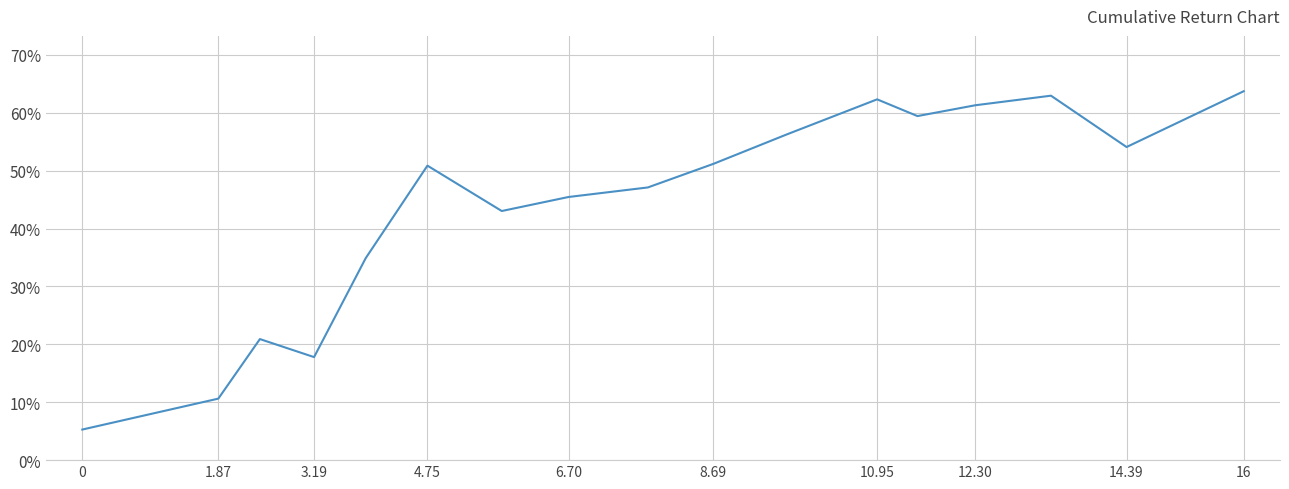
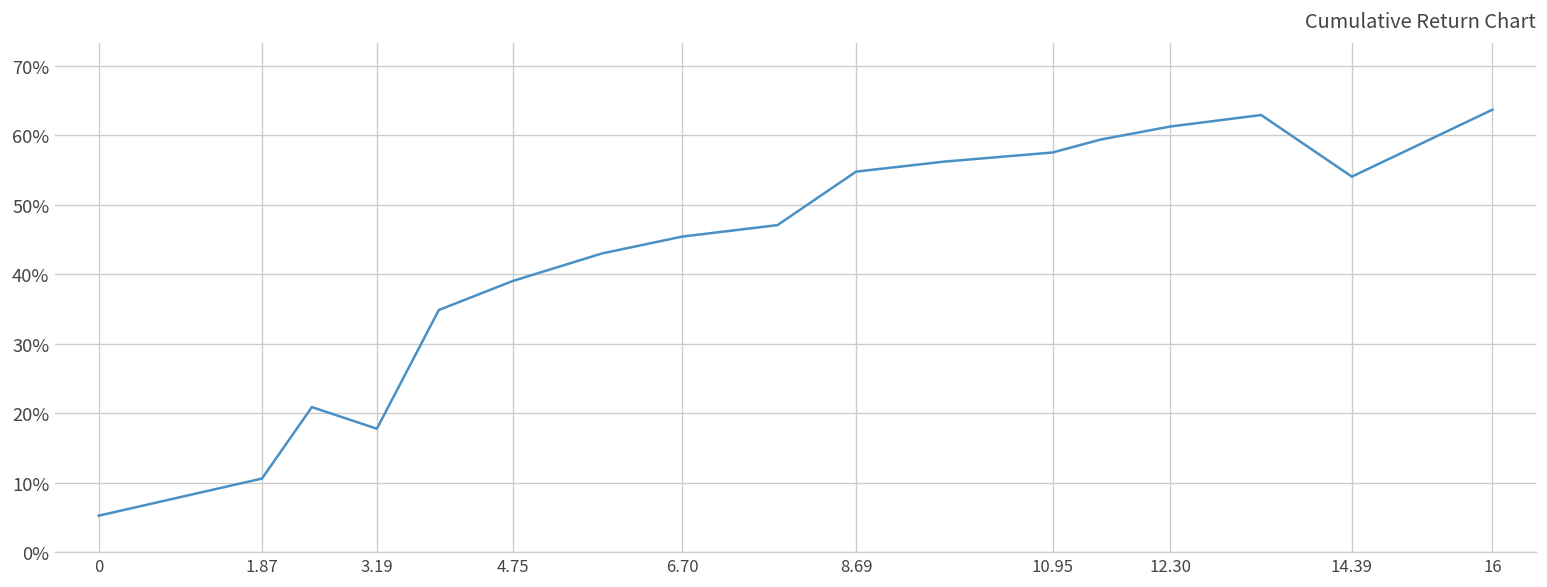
  {
    "0": "5%",
    "1.87": "11%",
    "3.19": "18%",
-   "4.75": "51%",
+   "4.75": "39%",
    "6.70": "45%",
-   "8.69": "51%",
-   "10.95": "62%",
+   "8.69": "55%",
+   "10.95": "58%",
    "12.30": "61%",
    "14.39": "54%",
    "16": "64%"
  }
